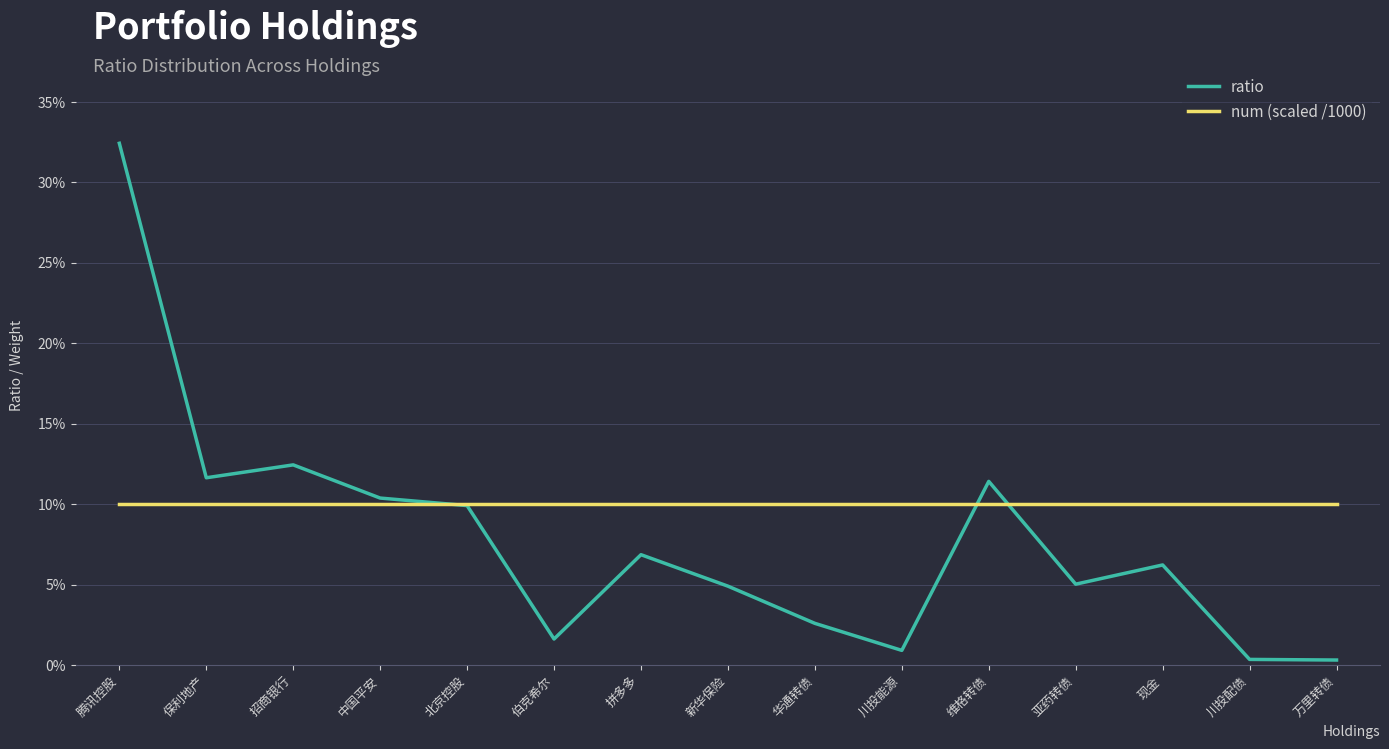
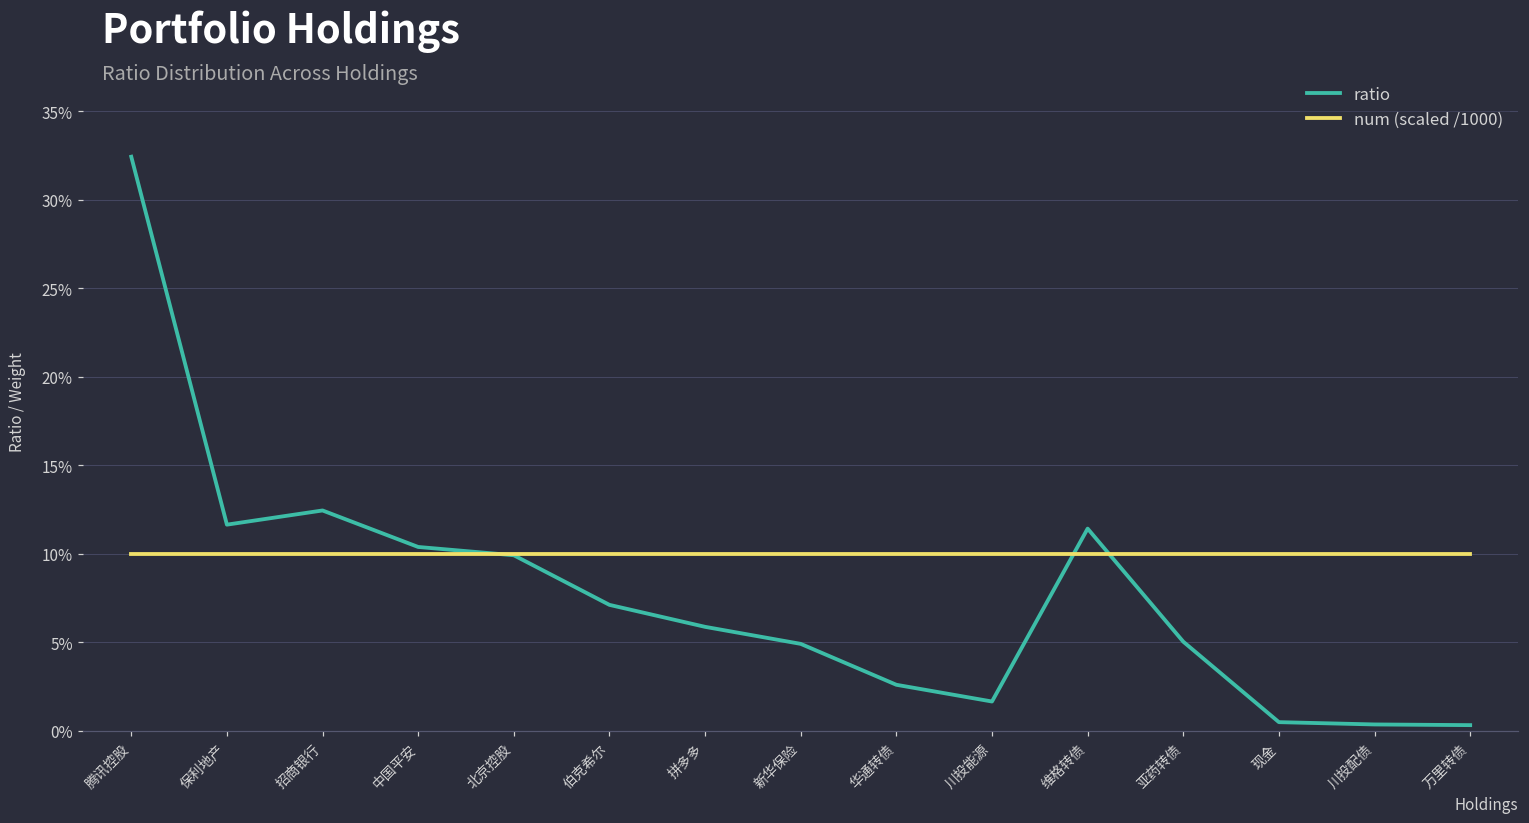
  {
    "ratio": {
      "腾讯控股": "32.4%",
      "保利地产": "11.6%",
      "招商银行": "12.4%",
      "中国平安": "10.4%",
-     "伯克希尔": "1.6%",
-     "拼多多": "6.9%",
+     "伯克希尔": "7.1%",
+     "拼多多": "5.9%",
      "新华保险": "4.9%",
      "华通转债": "2.6%",
-     "川投能源": "0.9%",
+     "川投能源": "1.7%",
      "维格转债": "11.4%",
      "亚药转债": "5.0%",
-     "现金": "6.2%",
+     "现金": "0.5%",
      "川投配债": "0.4%",
      "万里转债": "0.3%"
    },
    "num (scaled /1000)": {
      "腾讯控股": "10.0%",
      "保利地产": "10.0%",
      "招商银行": "10.0%",
      "中国平安": "10.0%",
      "伯克希尔": "10.0%",
      "拼多多": "10.0%",
      "新华保险": "10.0%",
      "华通转债": "10.0%",
      "川投能源": "10.0%",
      "维格转债": "10.0%",
      "亚药转债": "10.0%",
      "现金": "10.0%",
      "川投配债": "10.0%",
      "万里转债": "10.0%"
    }
  }
